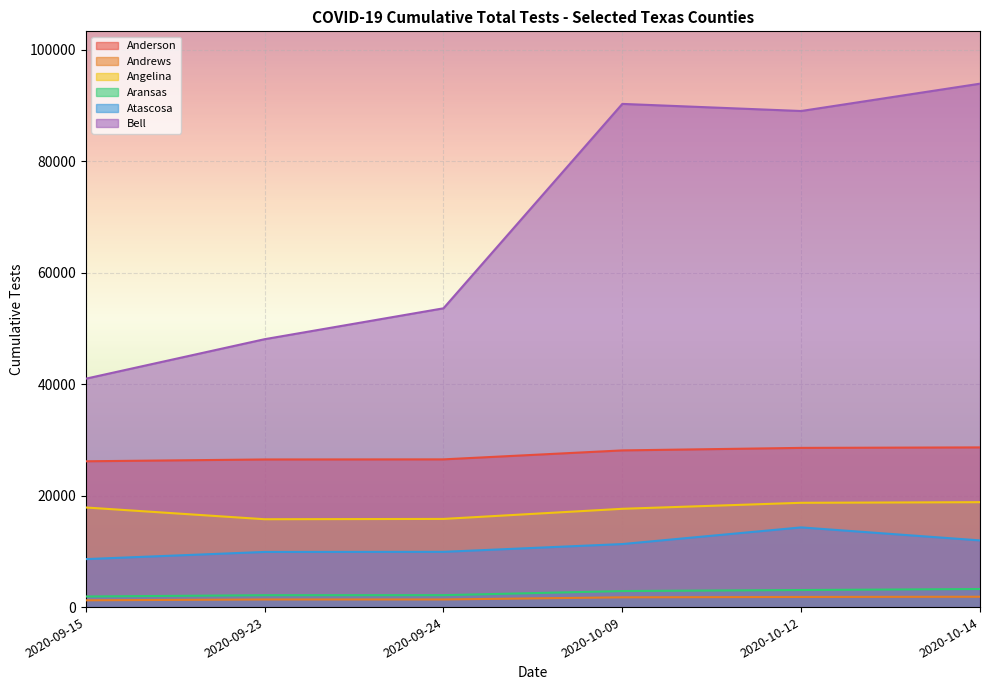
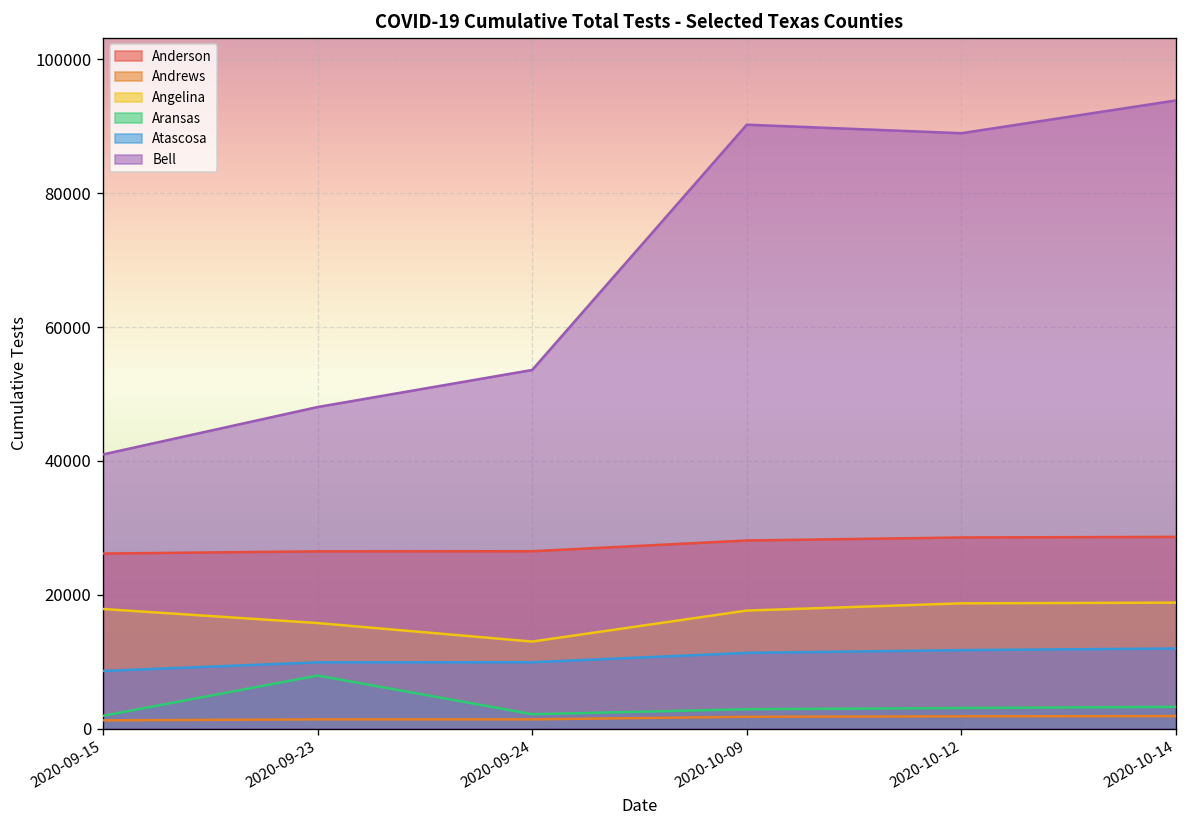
  {
    "Angelina": {
      "2020-09-15": 18000,
      "2020-09-23": 16000,
-     "2020-09-24": 16000,
+     "2020-09-24": 13000,
      "2020-10-09": 18000,
      "2020-10-12": 19000,
      "2020-10-14": 19000
    },
    "Aransas": {
      "2020-09-15": 2000,
-     "2020-09-23": 2000,
+     "2020-09-23": 8000,
      "2020-09-24": 2000,
      "2020-10-09": 3000,
      "2020-10-12": 3000,
      "2020-10-14": 3000
    },
    "Atascosa": {
      "2020-09-15": 9000,
      "2020-09-23": 10000,
      "2020-09-24": 10000,
      "2020-10-09": 11000,
-     "2020-10-12": 14000,
+     "2020-10-12": 12000,
      "2020-10-14": 12000
    },
    "Bell": {
      "2020-09-15": 41000,
      "2020-09-23": 48000,
      "2020-09-24": 54000,
      "2020-10-09": 90000,
      "2020-10-12": 89000,
      "2020-10-14": 94000
    }
  }
